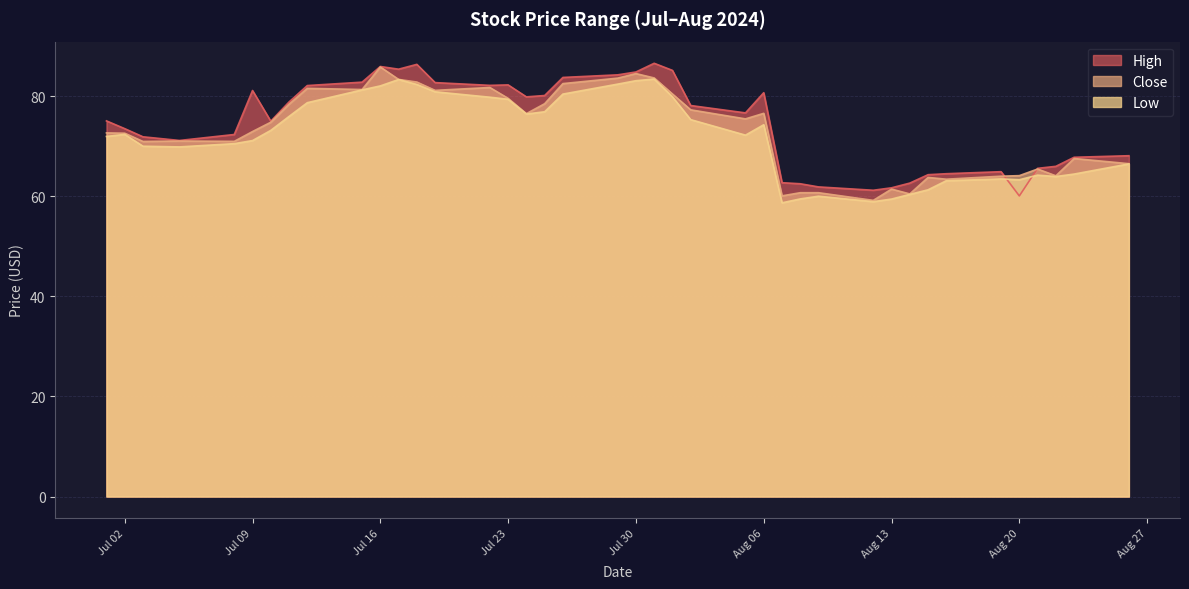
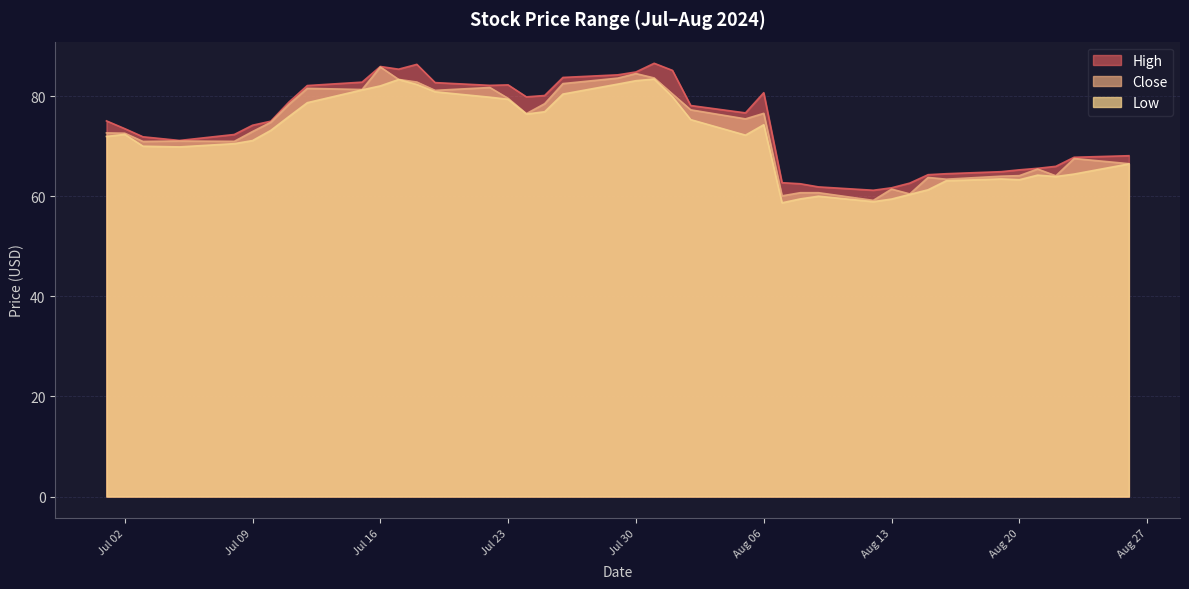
  {
    "High": {
      "Jul 02": 74,
-     "Jul 09": 81,
+     "Jul 09": 74,
      "Jul 23": 82,
      "Aug 06": 81,
-     "Aug 20": 60
+     "Aug 20": 65
    }
  }
